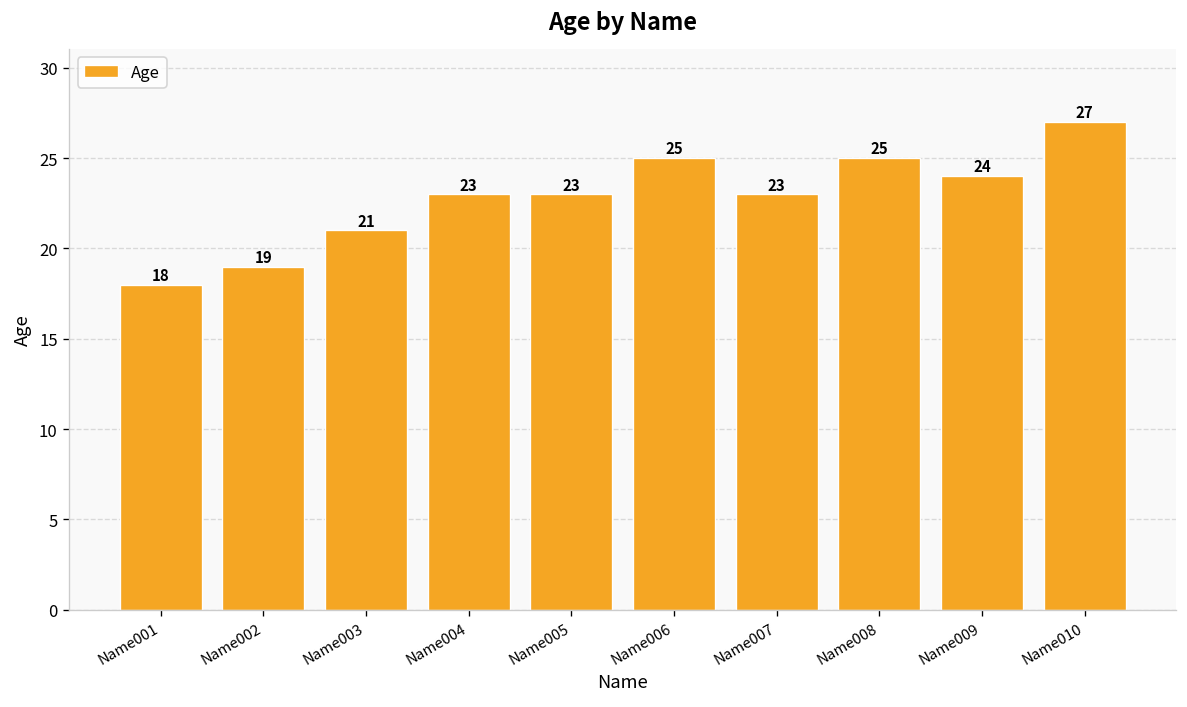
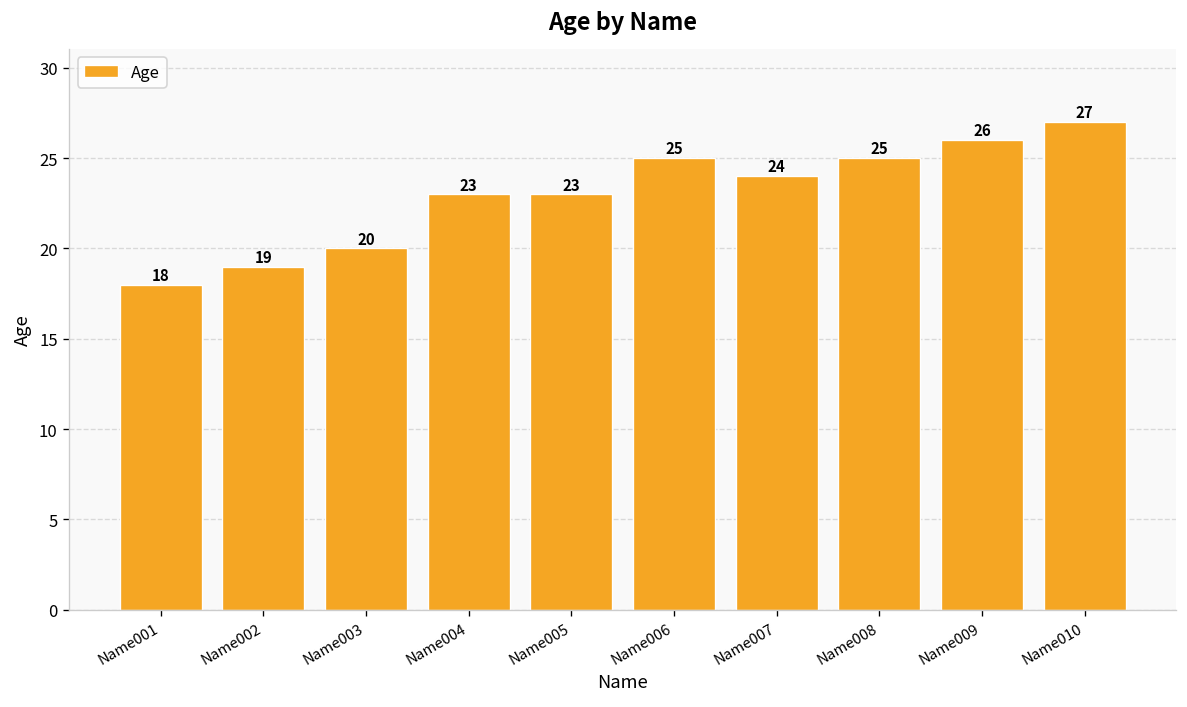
  {
    "Name001": 18,
    "Name002": 19,
-   "Name003": 21,
+   "Name003": 20,
    "Name004": 23,
    "Name005": 23,
    "Name006": 25,
-   "Name007": 23,
+   "Name007": 24,
    "Name008": 25,
-   "Name009": 24,
+   "Name009": 26,
    "Name010": 27
  }
